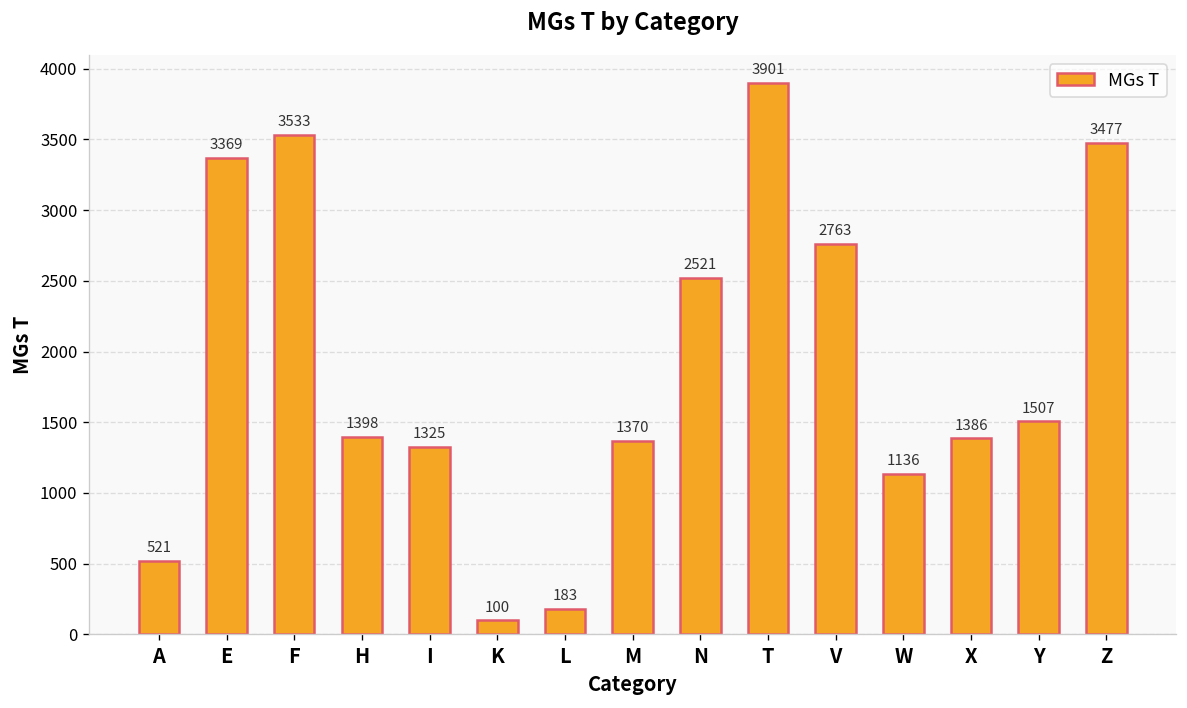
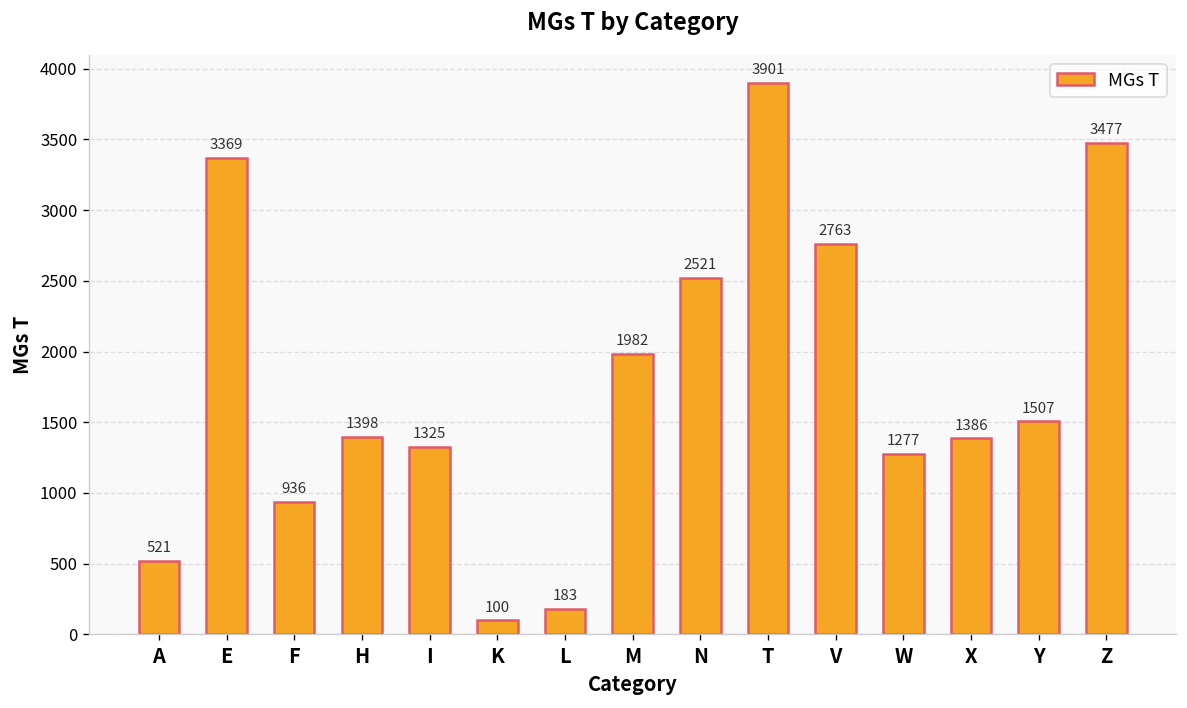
  {
    "A": 521,
    "E": 3369,
-   "F": 3533,
+   "F": 936,
    "H": 1398,
    "I": 1325,
    "K": 100,
    "L": 183,
-   "M": 1370,
+   "M": 1982,
    "N": 2521,
    "T": 3901,
    "V": 2763,
-   "W": 1136,
+   "W": 1277,
    "X": 1386,
    "Y": 1507,
    "Z": 3477
  }
